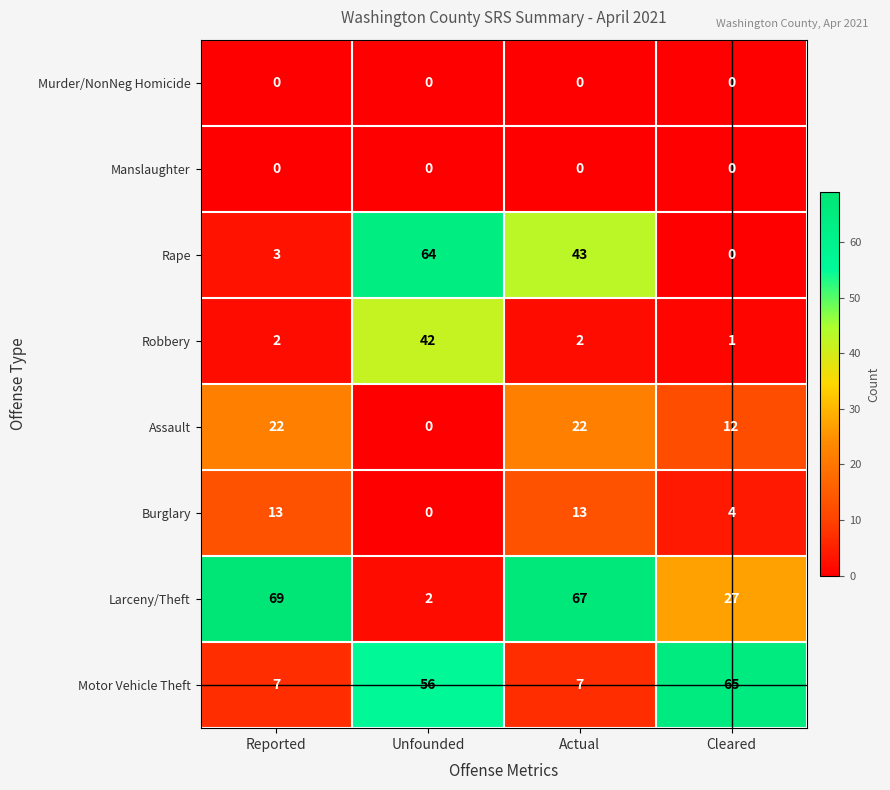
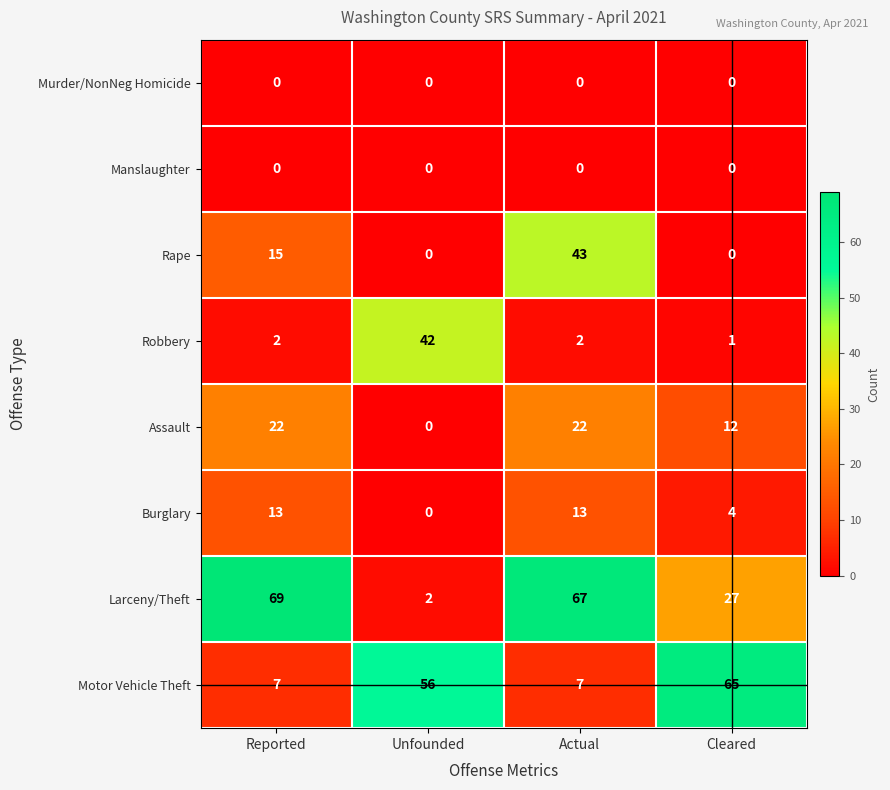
  {
    "Murder/NonNeg Homicide": {
      "Reported": 0,
      "Unfounded": 0,
      "Actual": 0,
      "Cleared": 0
    },
    "Manslaughter": {
      "Reported": 0,
      "Unfounded": 0,
      "Actual": 0,
      "Cleared": 0
    },
    "Rape": {
-     "Reported": 3,
-     "Unfounded": 64,
+     "Reported": 15,
+     "Unfounded": 0,
      "Actual": 43,
      "Cleared": 0
    },
    "Robbery": {
      "Reported": 2,
      "Unfounded": 42,
      "Actual": 2,
      "Cleared": 1
    },
    "Assault": {
      "Reported": 22,
      "Unfounded": 0,
      "Actual": 22,
      "Cleared": 12
    },
    "Burglary": {
      "Reported": 13,
      "Unfounded": 0,
      "Actual": 13,
      "Cleared": 4
    },
    "Larceny/Theft": {
      "Reported": 69,
      "Unfounded": 2,
      "Actual": 67,
      "Cleared": 27
    },
    "Motor Vehicle Theft": {
      "Reported": 7,
      "Unfounded": 56,
      "Actual": 7,
      "Cleared": 65
    }
  }
